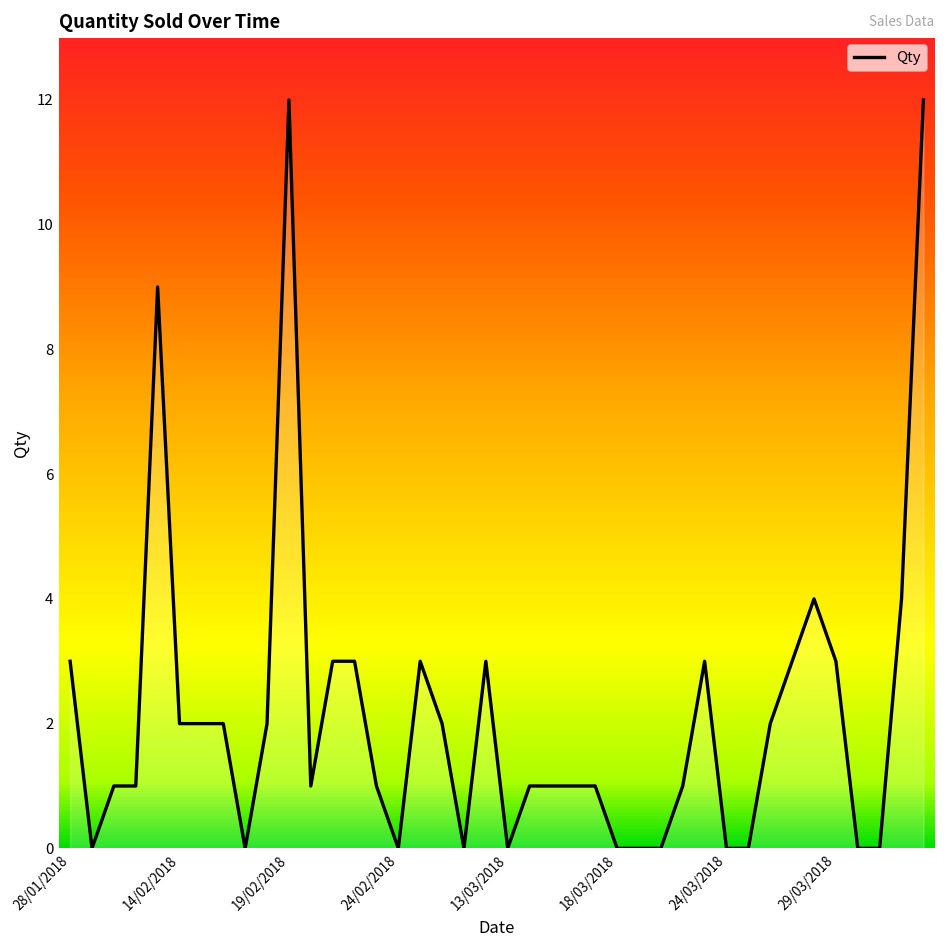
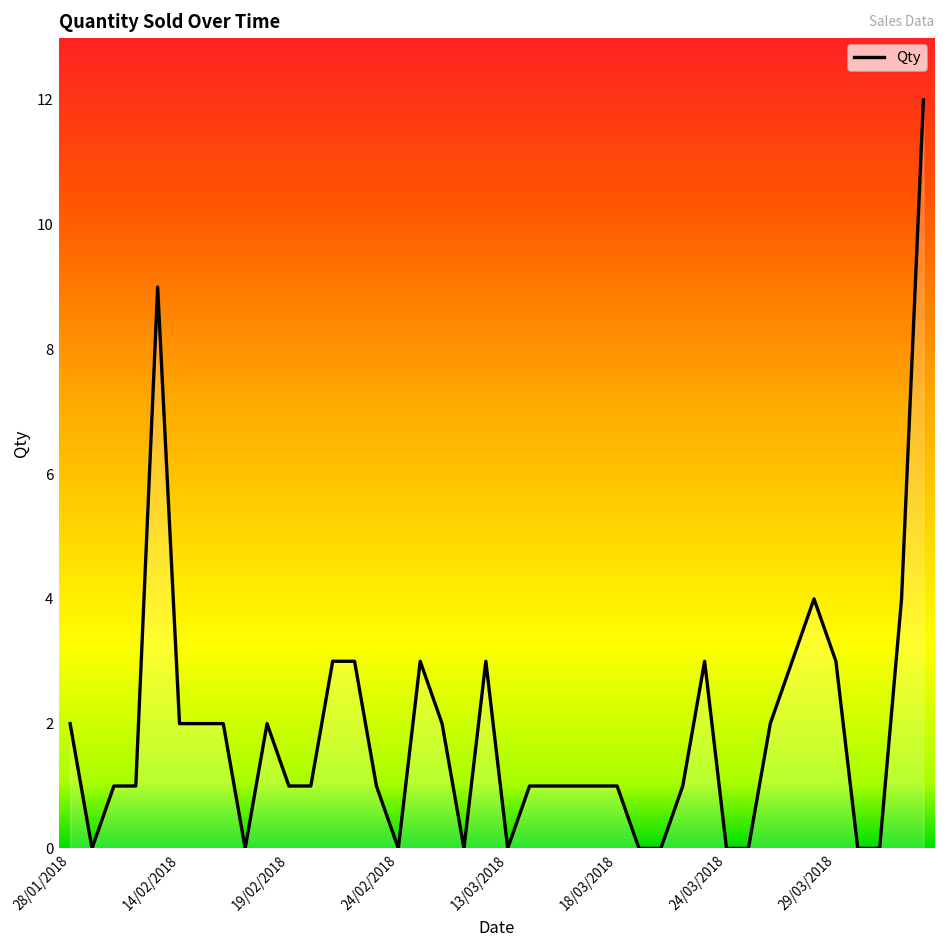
  {
-   "28/01/2018": 3,
+   "28/01/2018": 2,
    "14/02/2018": 2,
-   "19/02/2018": 12,
+   "19/02/2018": 1,
    "24/02/2018": 0,
    "13/03/2018": 0,
-   "18/03/2018": 0,
+   "18/03/2018": 1,
    "24/03/2018": 0,
    "29/03/2018": 3
  }
